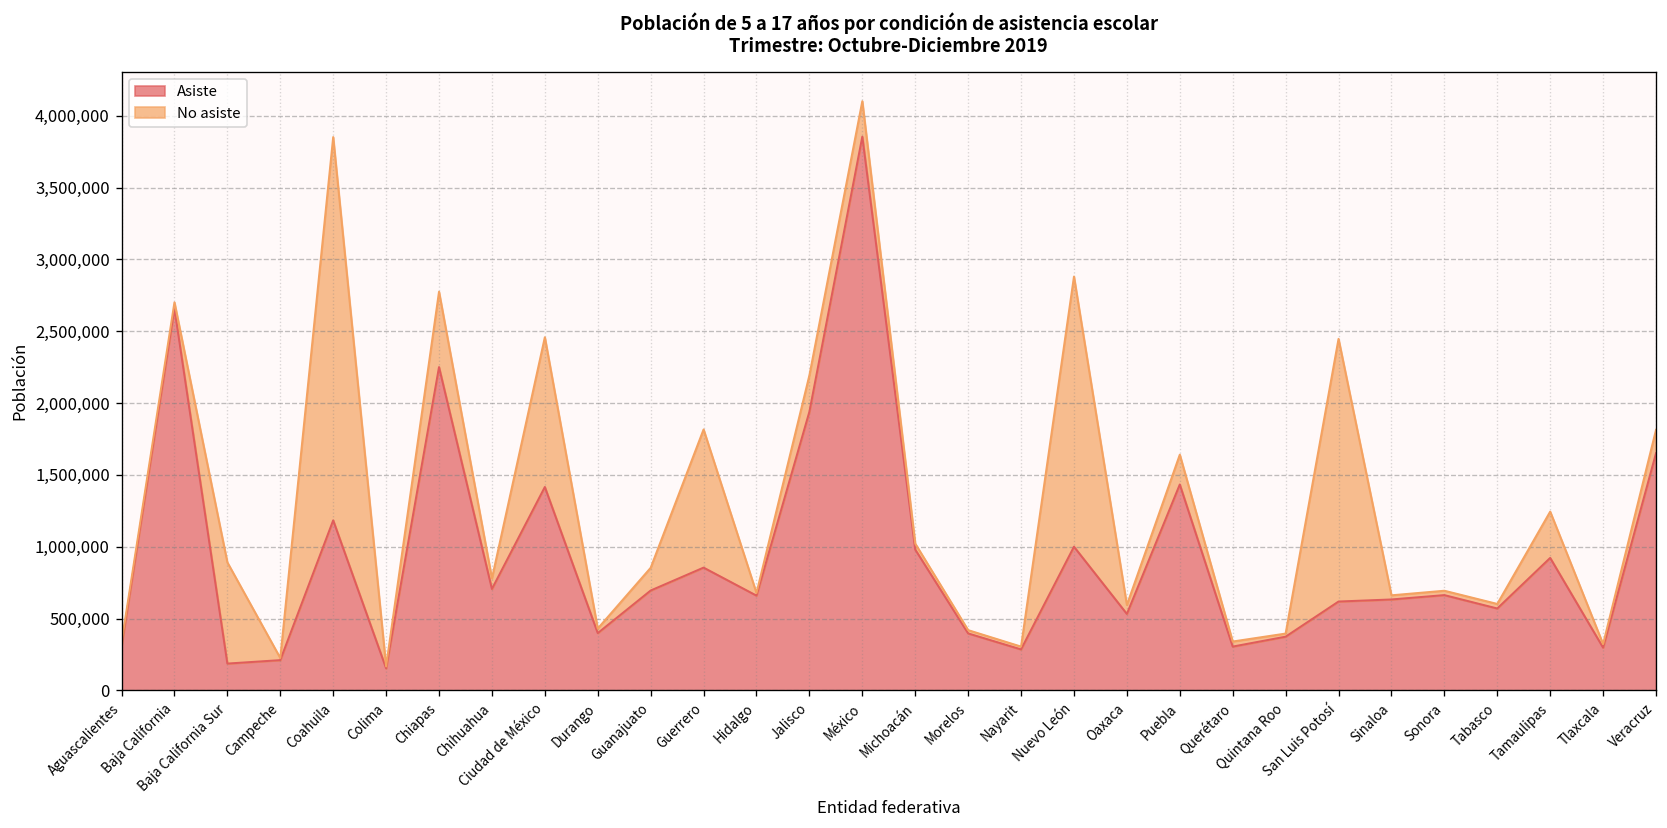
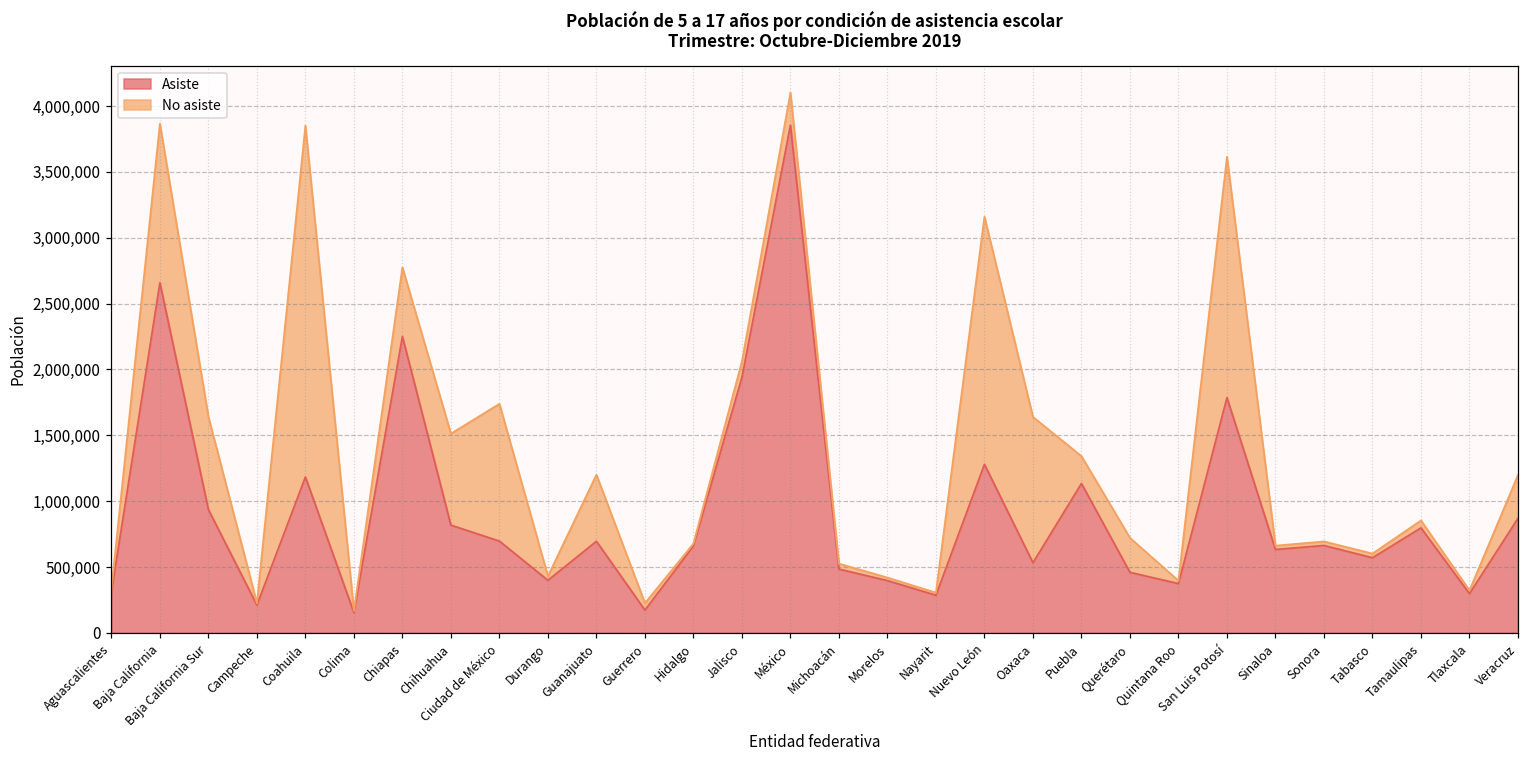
  {
    "Asiste": {
      "Aguascalientes": "310,000",
      "Baja California": "2,660,000",
-     "Baja California Sur": "190,000",
+     "Baja California Sur": "940,000",
      "Coahuila": "1,180,000",
      "Chiapas": "2,250,000",
-     "Chihuahua": "710,000",
-     "Ciudad de México": "1,420,000",
+     "Chihuahua": "820,000",
+     "Ciudad de México": "700,000",
      "Durango": "400,000",
      "Guanajuato": "690,000",
-     "Guerrero": "850,000",
+     "Guerrero": "170,000",
      "Jalisco": "1,940,000",
      "México": "3,850,000",
-     "Michoacán": "980,000",
+     "Michoacán": "480,000",
      "Morelos": "400,000",
-     "Nuevo León": "1,000,000",
+     "Nuevo León": "1,280,000",
      "Oaxaca": "530,000",
-     "Puebla": "1,430,000",
-     "Querétaro": "300,000",
+     "Puebla": "1,130,000",
+     "Querétaro": "460,000",
      "Quintana Roo": "370,000",
-     "San Luis Potosí": "620,000",
+     "San Luis Potosí": "1,790,000",
      "Sinaloa": "630,000",
      "Sonora": "660,000",
      "Tabasco": "570,000",
-     "Tamaulipas": "920,000",
+     "Tamaulipas": "800,000",
      "Tlaxcala": "300,000",
-     "Veracruz": "1,650,000"
+     "Veracruz": "870,000"
    },
    "No asiste": {
      "Aguascalientes": "20,000",
-     "Baja California": "40,000",
+     "Baja California": "1,210,000",
      "Baja California Sur": "700,000",
      "Coahuila": "2,670,000",
      "Chiapas": "520,000",
-     "Chihuahua": "70,000",
+     "Chihuahua": "690,000",
      "Ciudad de México": "1,040,000",
      "Durango": "30,000",
-     "Guanajuato": "160,000",
-     "Guerrero": "960,000",
-     "Jalisco": "250,000",
+     "Guanajuato": "510,000",
+     "Guerrero": "50,000",
+     "Jalisco": "120,000",
      "México": "250,000",
      "Michoacán": "40,000",
      "Morelos": "20,000",
      "Nuevo León": "1,880,000",
-     "Oaxaca": "60,000",
+     "Oaxaca": "1,110,000",
      "Puebla": "210,000",
-     "Querétaro": "40,000",
+     "Querétaro": "260,000",
      "Quintana Roo": "20,000",
      "San Luis Potosí": "1,830,000",
      "Sinaloa": "30,000",
      "Sonora": "30,000",
      "Tabasco": "30,000",
-     "Tamaulipas": "320,000",
+     "Tamaulipas": "60,000",
      "Tlaxcala": "20,000",
-     "Veracruz": "160,000"
+     "Veracruz": "330,000"
    }
  }
